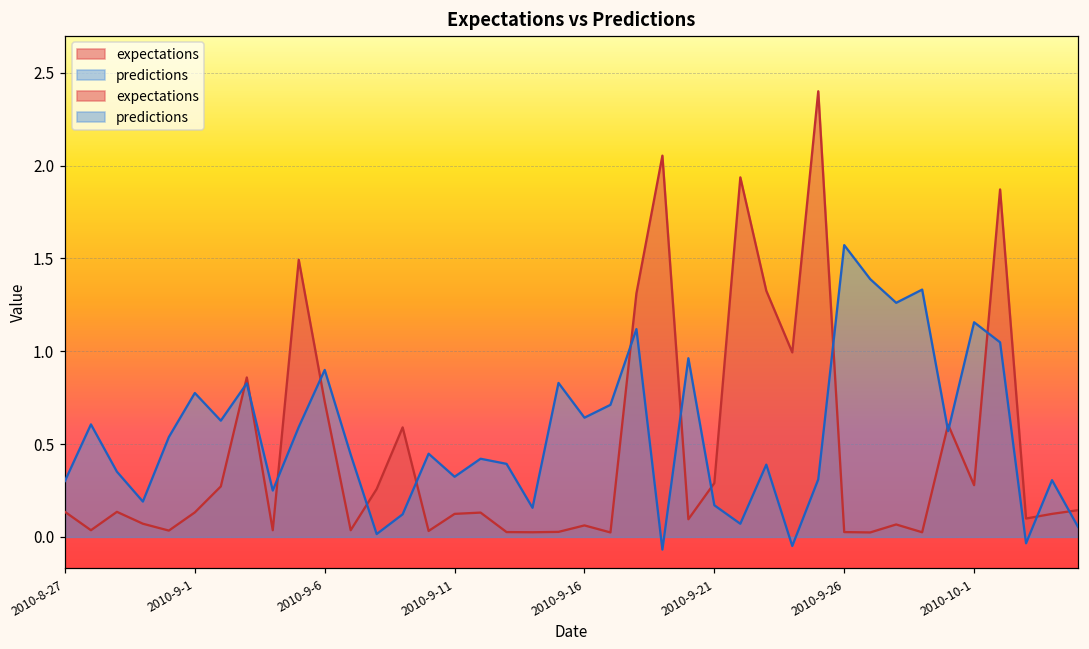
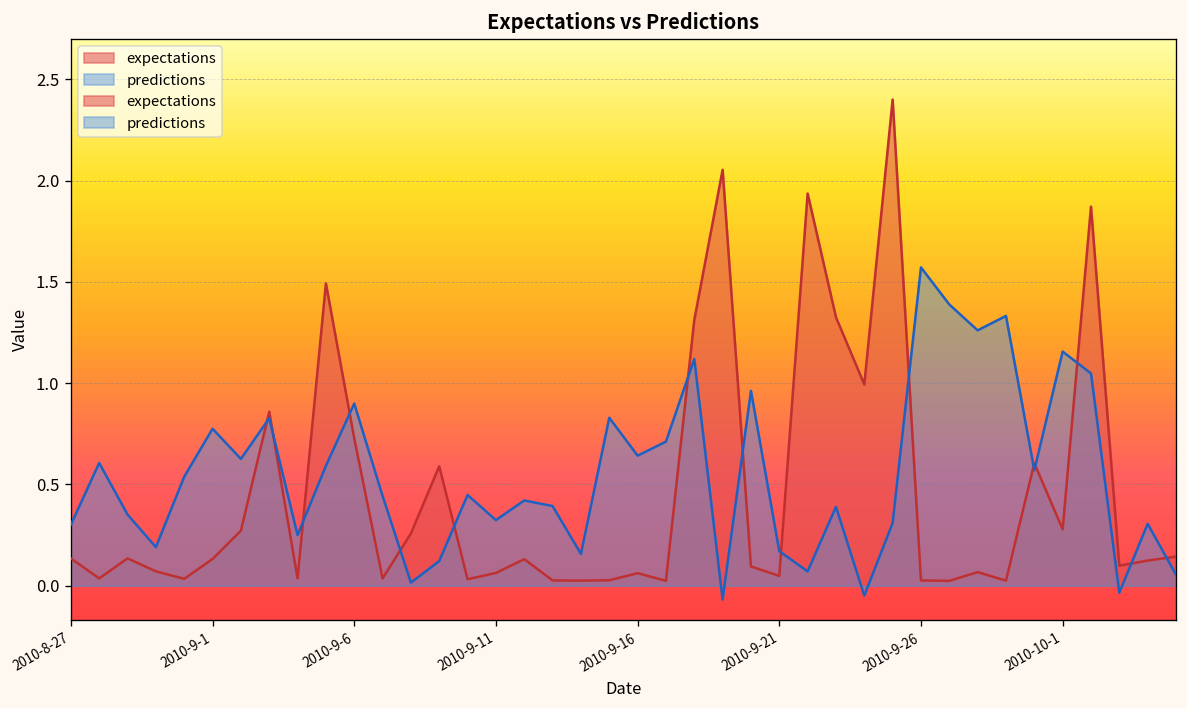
  {
    "expectations": {
      "2010-8-27": 0.13,
      "2010-9-1": 0.13,
      "2010-9-6": 0.73,
-     "2010-9-11": 0.12,
+     "2010-9-11": 0.06,
      "2010-9-16": 0.06,
-     "2010-9-21": 0.29,
+     "2010-9-21": 0.05,
      "2010-9-26": 0.03,
      "2010-10-1": 0.28
    }
  }
